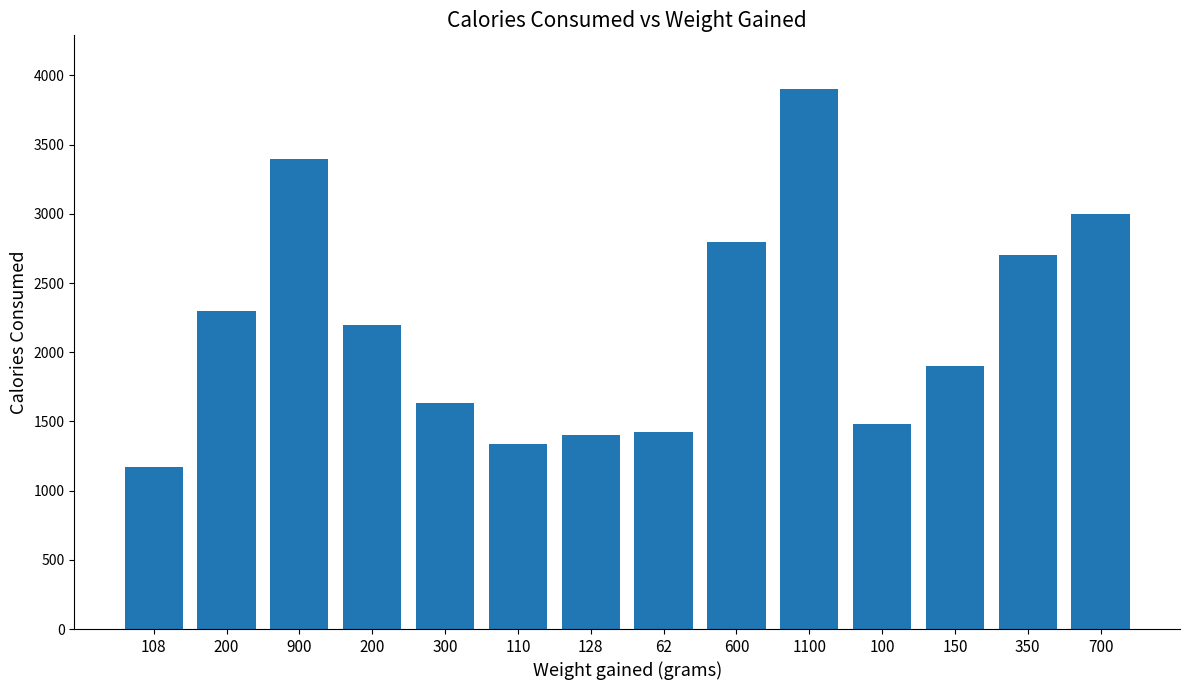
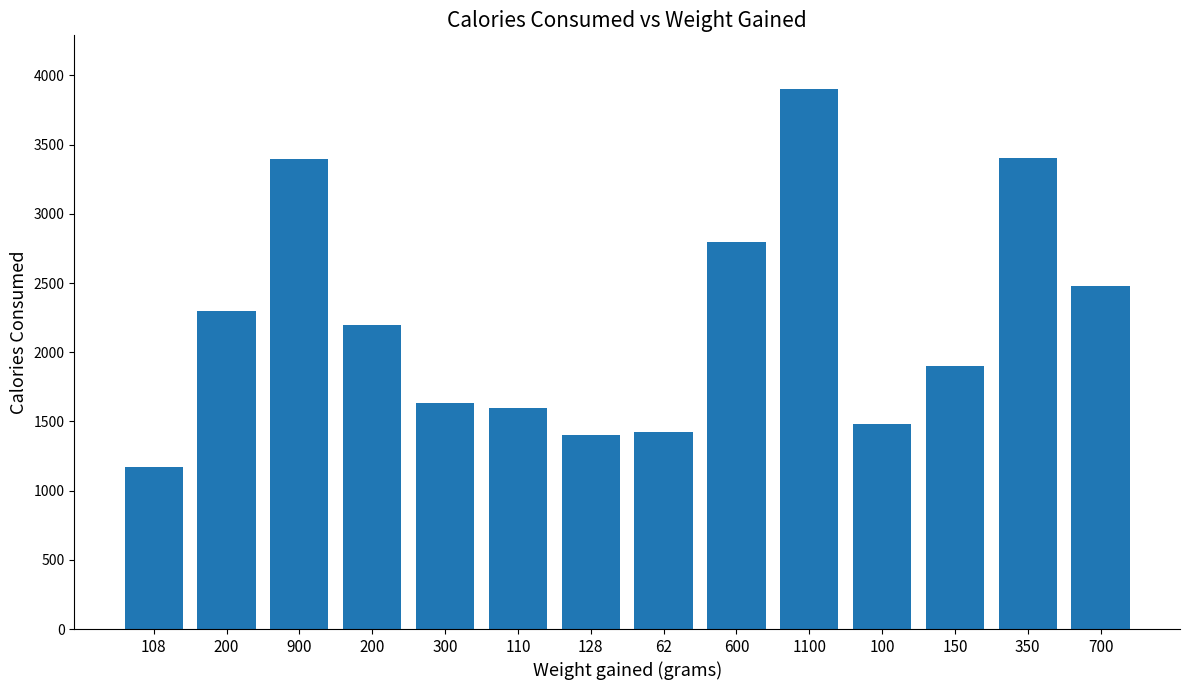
  {
    "108": 1170,
    "900": 3400,
    "300": 1630,
-   "110": 1340,
+   "110": 1600,
    "128": 1400,
    "62": 1420,
    "600": 2800,
    "1100": 3900,
    "100": 1480,
    "150": 1900,
-   "350": 2700,
-   "700": 3000
+   "350": 3400,
+   "700": 2480
  }
